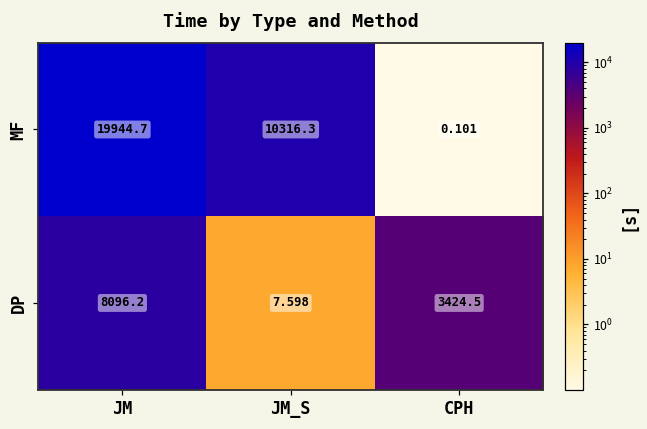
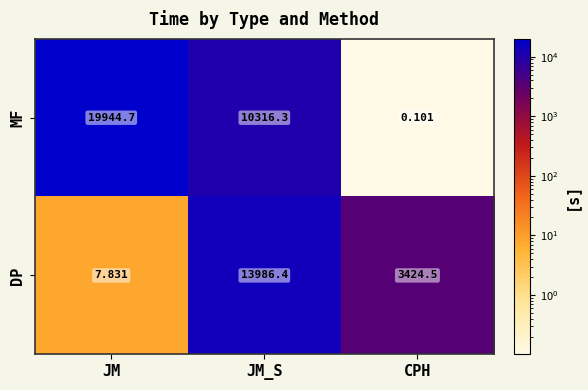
  {
    "DP": {
-     "JM": 8096.2,
-     "JM_S": 7.598
+     "JM": 7.831,
+     "JM_S": 13986.4
    }
  }
